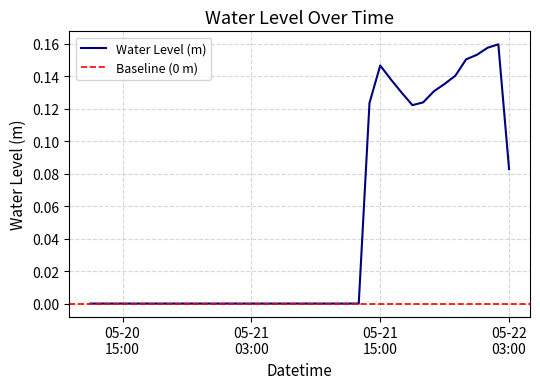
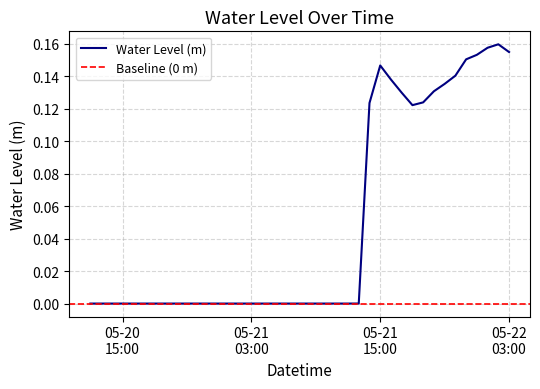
  {
    "05-20 15:00": 0.000,
    "05-21 03:00": 0.000,
    "05-21 15:00": 0.147,
-   "05-22 03:00": 0.083
+   "05-22 03:00": 0.155
  }
